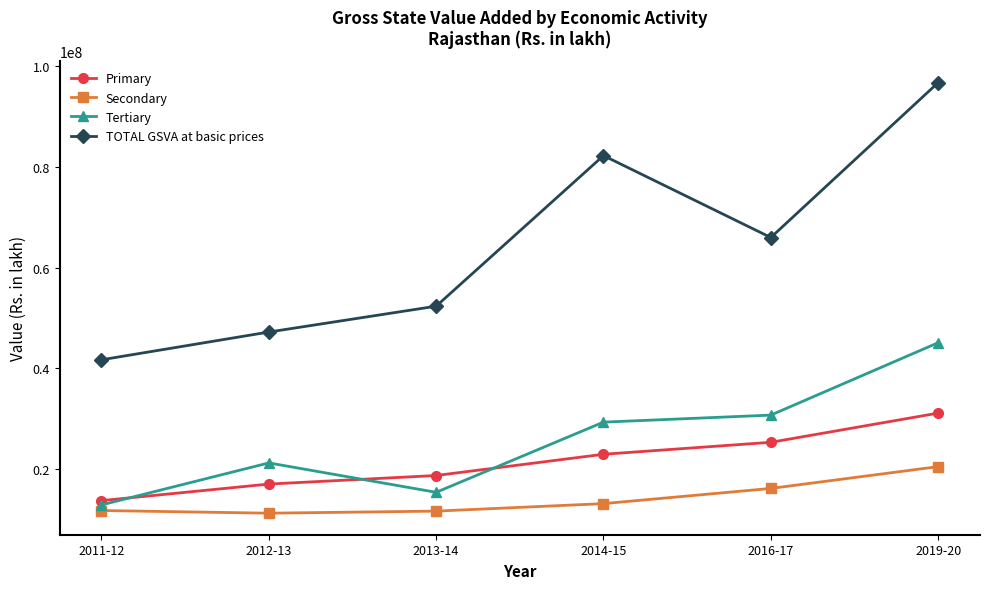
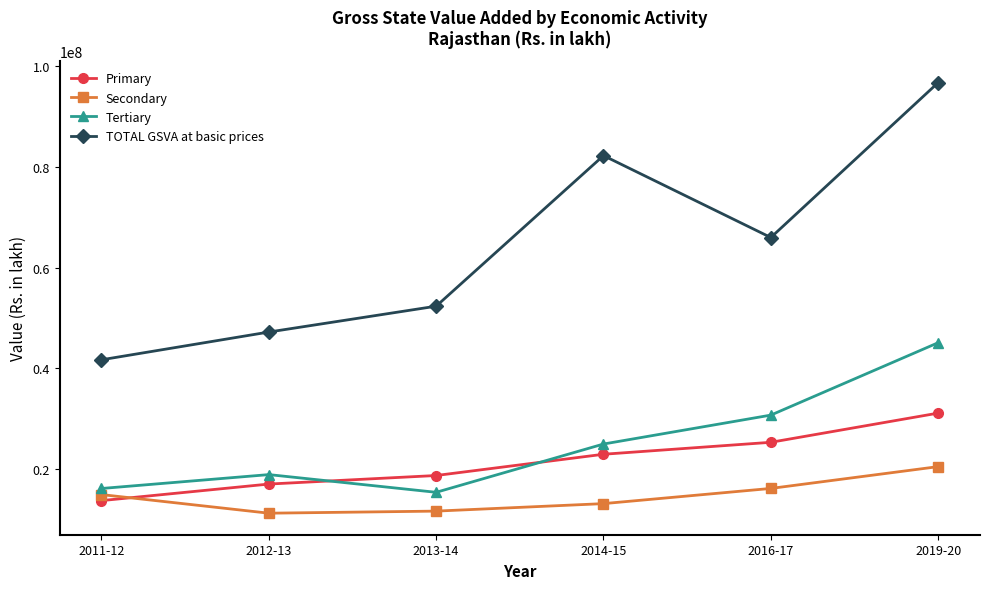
  {
    "Primary": {
      "2011-12": 14000000,
      "2012-13": 17000000,
      "2013-14": 19000000,
      "2014-15": 23000000,
      "2016-17": 25000000,
      "2019-20": 31000000
    },
    "Secondary": {
-     "2011-12": 12000000,
+     "2011-12": 15000000,
      "2012-13": 11000000,
      "2013-14": 12000000,
      "2014-15": 13000000,
      "2016-17": 16000000,
      "2019-20": 20000000
    },
    "Tertiary": {
-     "2011-12": 13000000,
-     "2012-13": 21000000,
+     "2011-12": 16000000,
+     "2012-13": 19000000,
      "2013-14": 15000000,
-     "2014-15": 29000000,
+     "2014-15": 25000000,
      "2016-17": 31000000,
      "2019-20": 45000000
    },
    "TOTAL GSVA at basic prices": {
      "2011-12": 42000000,
      "2012-13": 47000000,
      "2013-14": 52000000,
      "2014-15": 82000000,
      "2016-17": 66000000,
      "2019-20": 97000000
    }
  }
